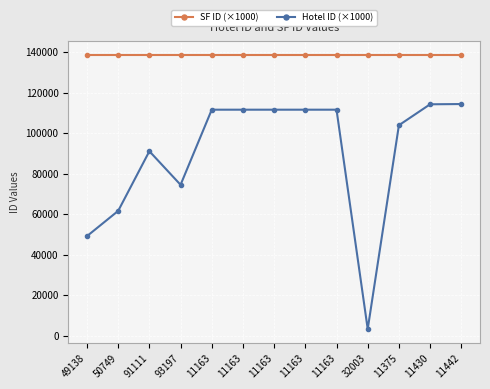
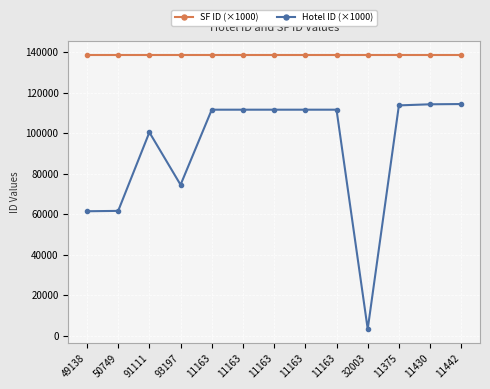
  {
    "SF ID (×1000)": {
      "49138": 139000,
      "50749": 139000,
      "91111": 139000,
      "93197": 139000,
      "32003": 139000,
      "11375": 139000,
      "11430": 139000,
      "11442": 139000
    },
    "Hotel ID (×1000)": {
-     "49138": 49000,
+     "49138": 61000,
      "50749": 62000,
-     "91111": 91000,
+     "91111": 100000,
      "93197": 75000,
      "32003": 3000,
-     "11375": 104000,
+     "11375": 114000,
      "11430": 114000,
      "11442": 114000
    }
  }
